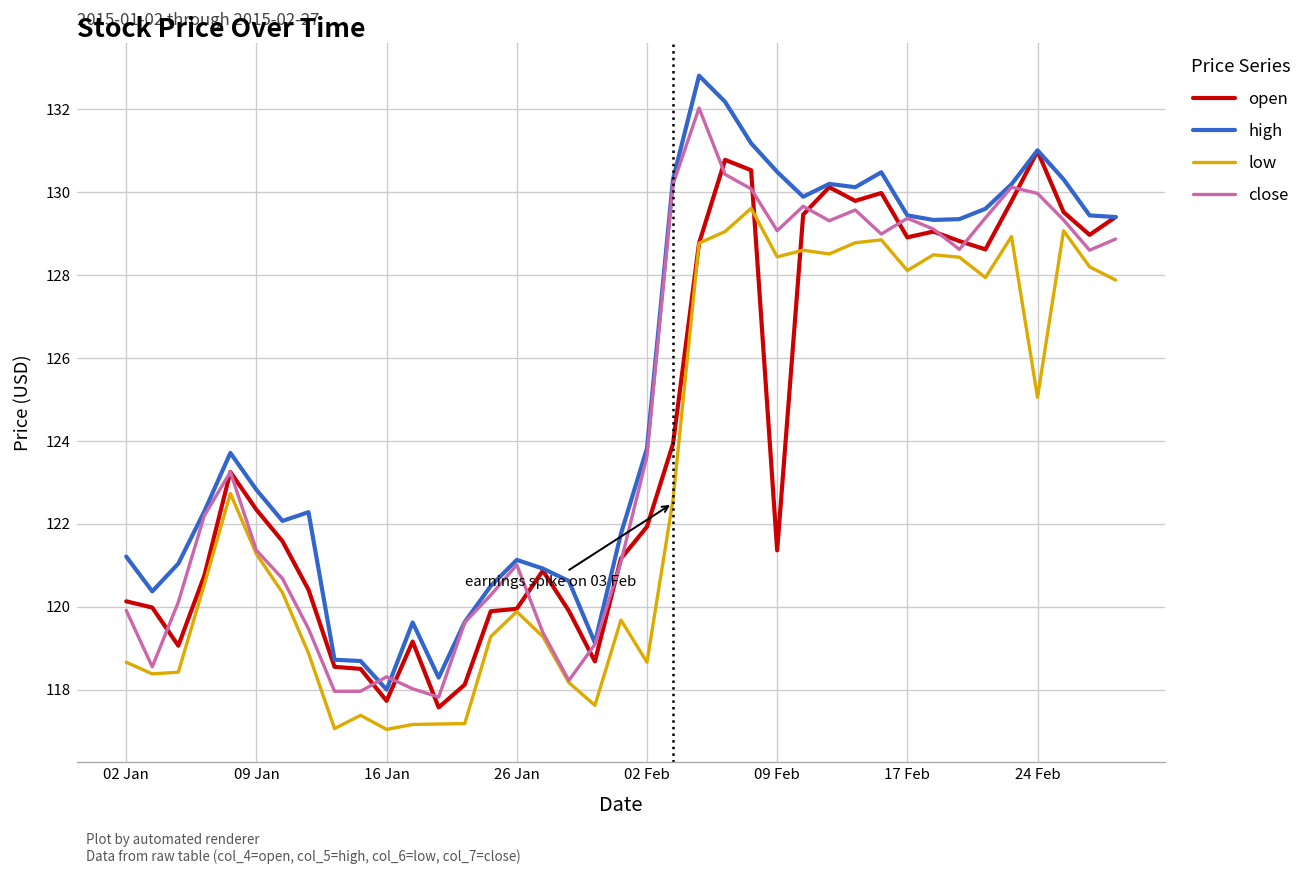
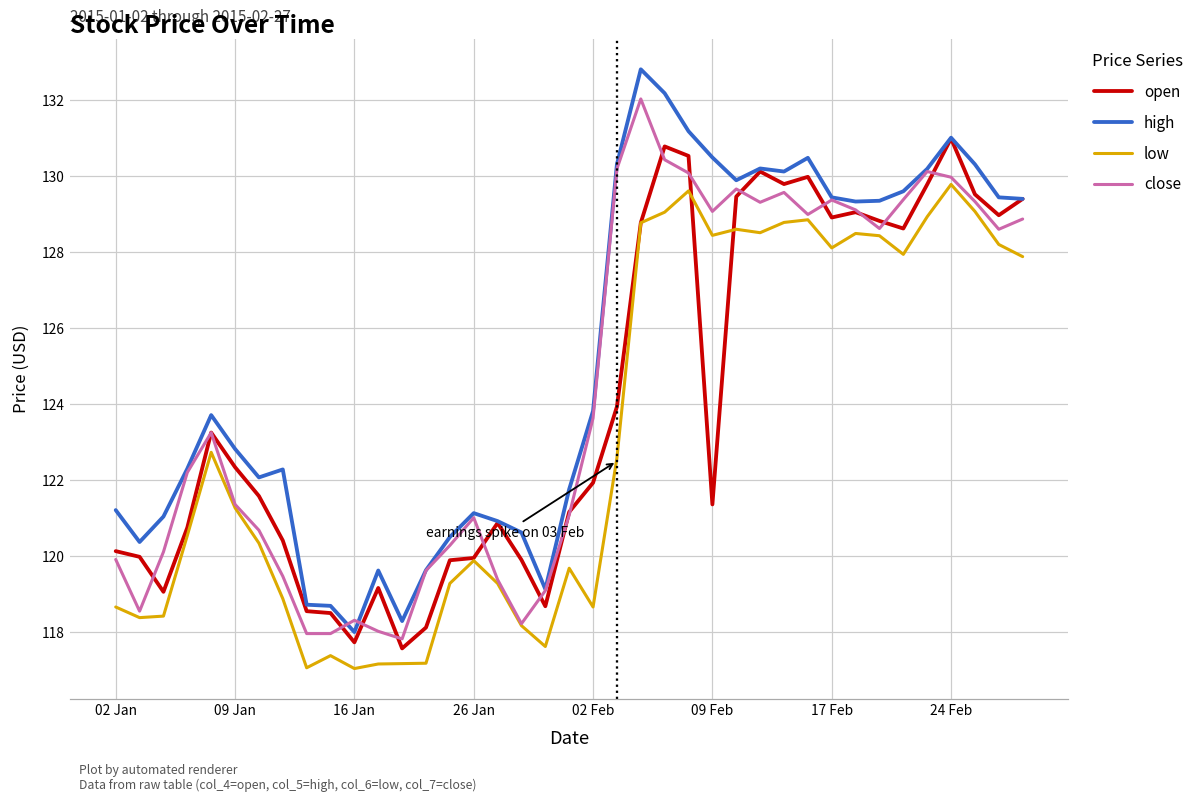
  {
    "open": {
      "02 Jan": 120.1,
      "09 Jan": 122.3,
      "16 Jan": 117.7,
      "09 Feb": 121.4,
      "17 Feb": 128.9
    },
    "high": {
      "02 Jan": 121.2,
      "09 Jan": 122.8,
      "16 Jan": 118.0,
      "02 Feb": 123.8,
      "09 Feb": 130.5
    },
    "low": {
      "02 Jan": 118.7,
      "09 Jan": 121.3,
      "16 Jan": 117.0,
      "02 Feb": 118.7,
      "09 Feb": 128.4,
      "17 Feb": 128.1,
-     "24 Feb": 125.1
+     "24 Feb": 129.8
    },
    "close": {
      "02 Jan": 119.9,
      "09 Jan": 121.4,
      "16 Jan": 118.3,
      "02 Feb": 123.6,
      "09 Feb": 129.1,
      "24 Feb": 130.0
    }
  }
